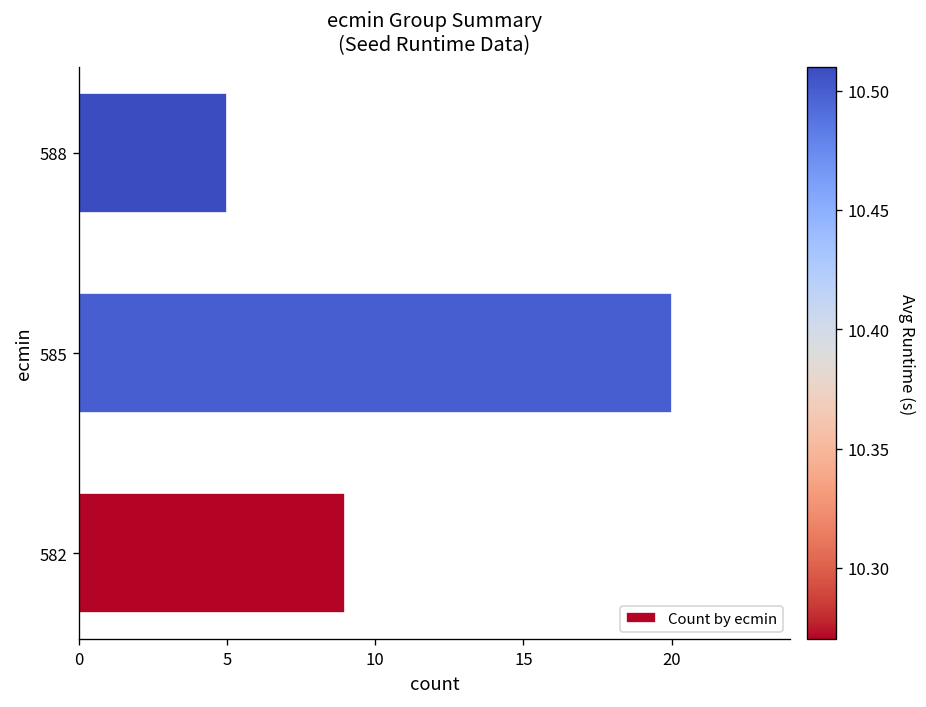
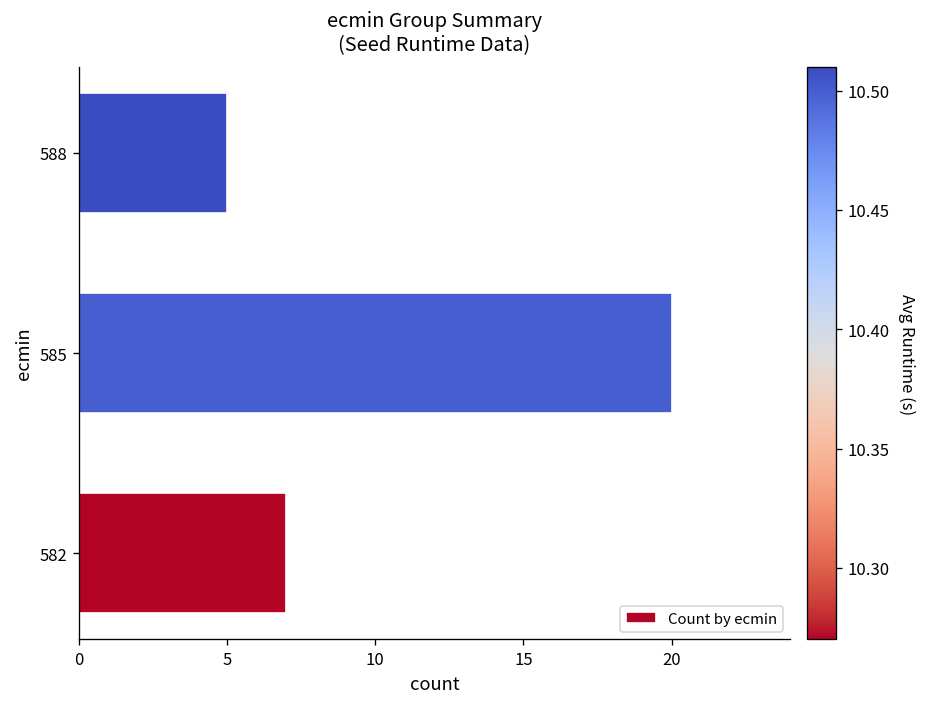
  {
    "588": 5,
    "585": 20,
-   "582": 9
+   "582": 7
  }
